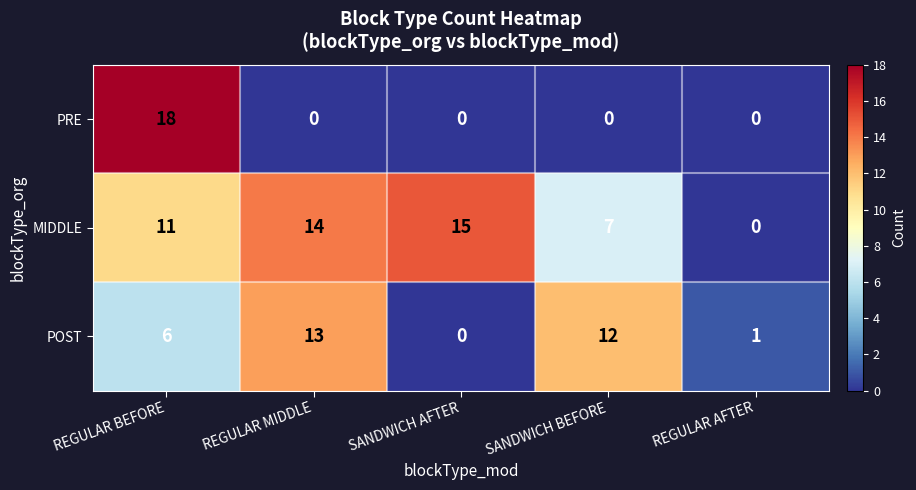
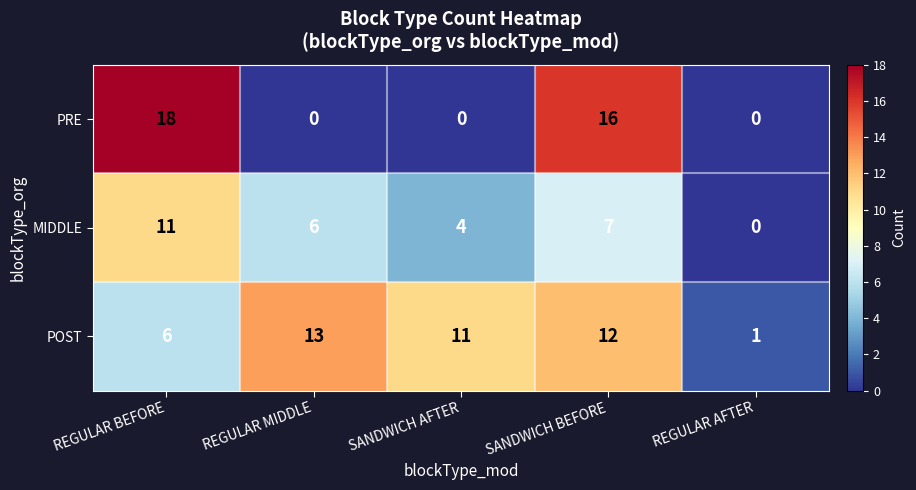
  {
    "PRE": {
      "REGULAR BEFORE": 18,
      "REGULAR MIDDLE": 0,
      "SANDWICH AFTER": 0,
-     "SANDWICH BEFORE": 0,
+     "SANDWICH BEFORE": 16,
      "REGULAR AFTER": 0
    },
    "MIDDLE": {
      "REGULAR BEFORE": 11,
-     "REGULAR MIDDLE": 14,
-     "SANDWICH AFTER": 15,
+     "REGULAR MIDDLE": 6,
+     "SANDWICH AFTER": 4,
      "REGULAR AFTER": 0
    },
    "POST": {
      "REGULAR BEFORE": 6,
      "REGULAR MIDDLE": 13,
-     "SANDWICH AFTER": 0,
+     "SANDWICH AFTER": 11,
      "SANDWICH BEFORE": 12,
      "REGULAR AFTER": 1
    }
  }
